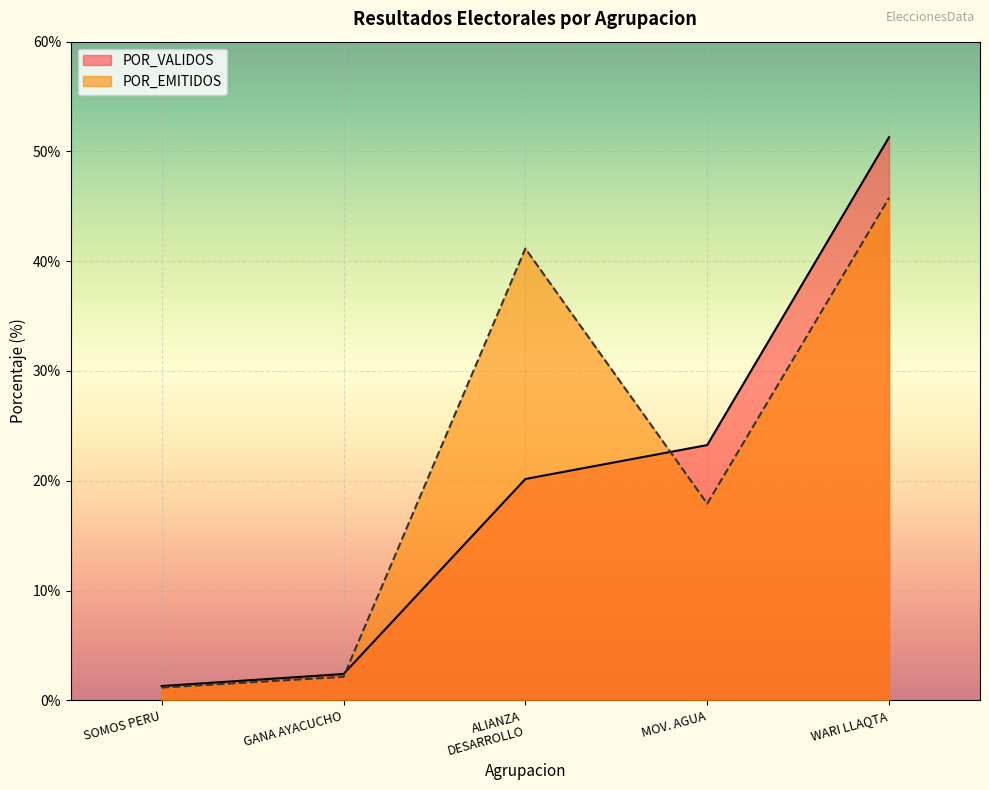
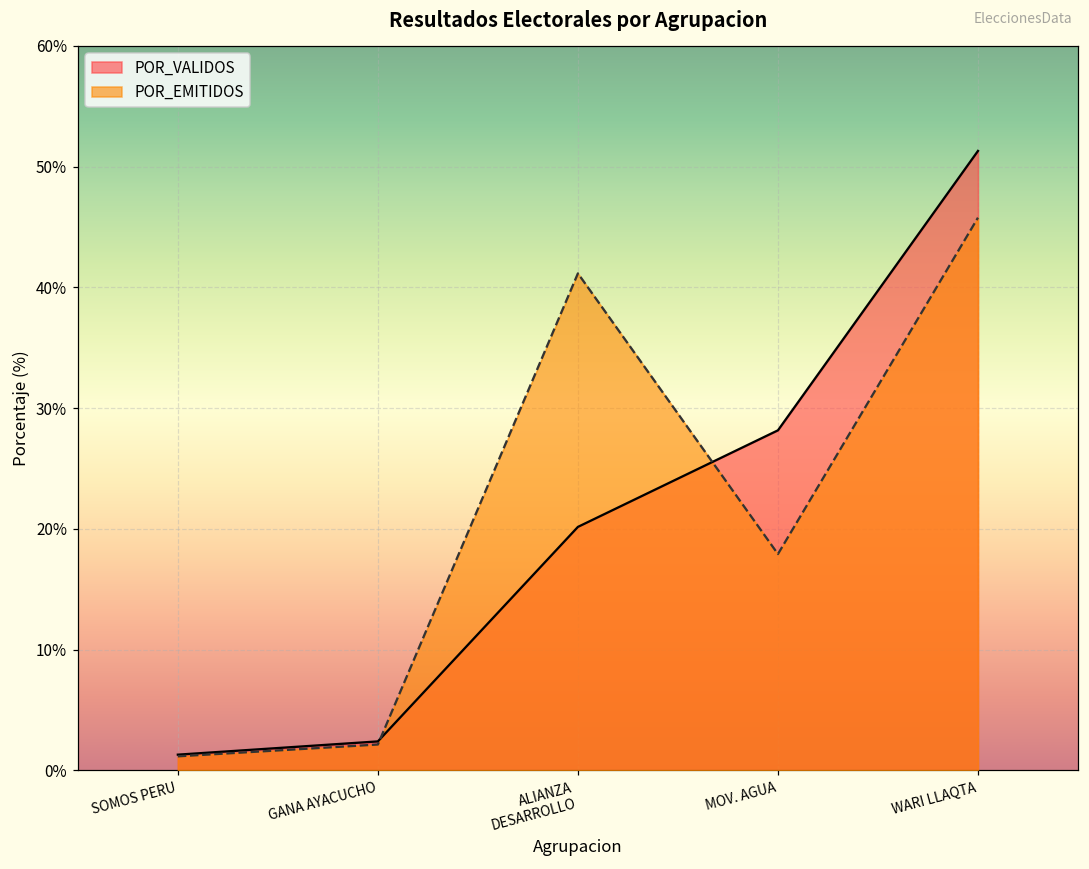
  {
    "POR_VALIDOS": {
      "GANA AYACUCHO": "2.4%",
      "ALIANZA DESARROLLO": "20.2%",
-     "MOV. AGUA": "23.3%",
+     "MOV. AGUA": "28.2%",
      "WARI LLAQTA": "51.3%"
    },
    "POR_EMITIDOS": {
      "GANA AYACUCHO": "2.1%",
      "ALIANZA DESARROLLO": "41.2%",
      "MOV. AGUA": "17.9%",
      "WARI LLAQTA": "45.8%"
    }
  }
